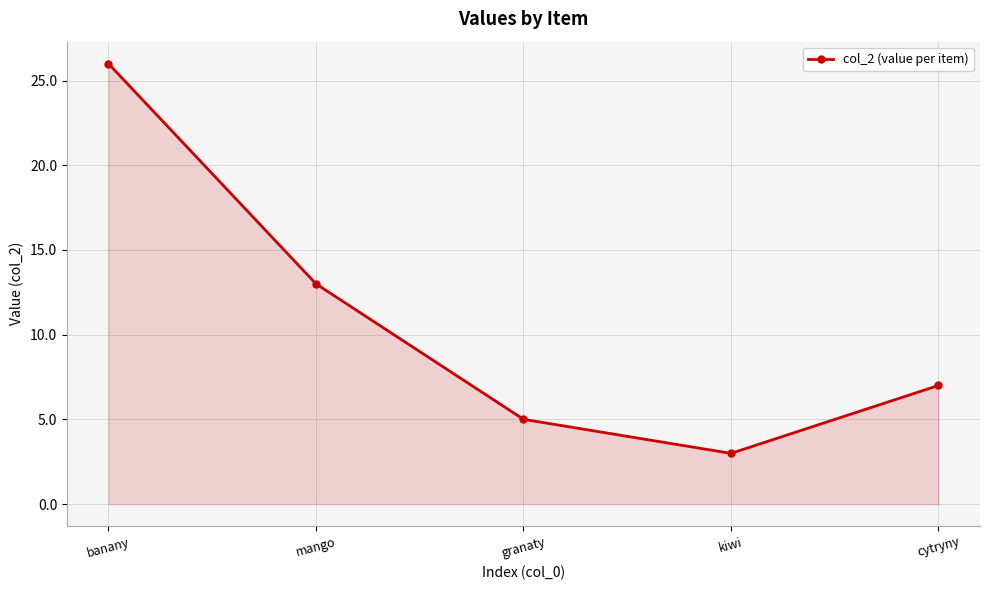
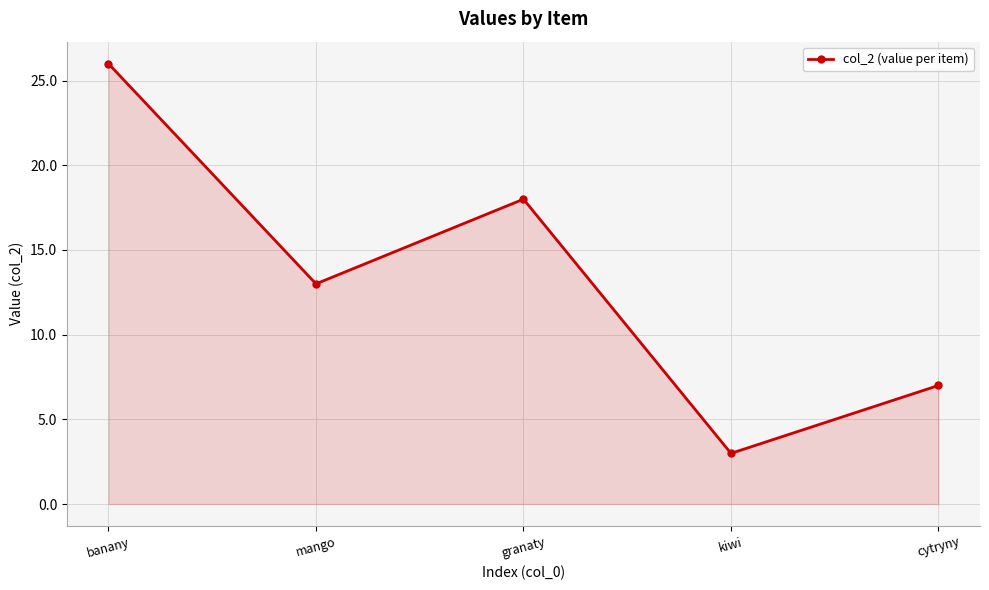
  {
    "banany": 26,
    "mango": 13,
-   "granaty": 5,
+   "granaty": 18,
    "kiwi": 3,
    "cytryny": 7
  }
